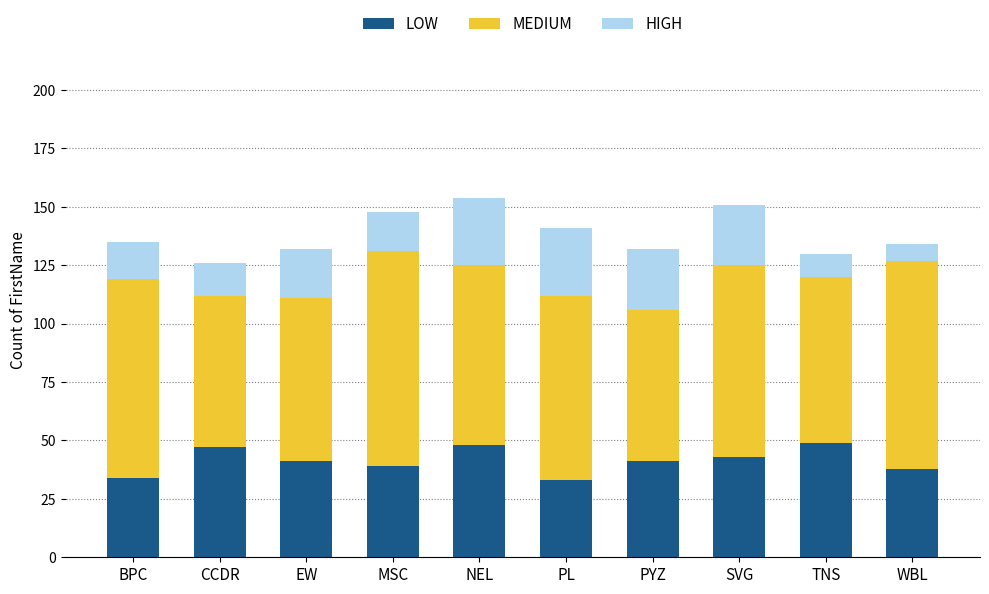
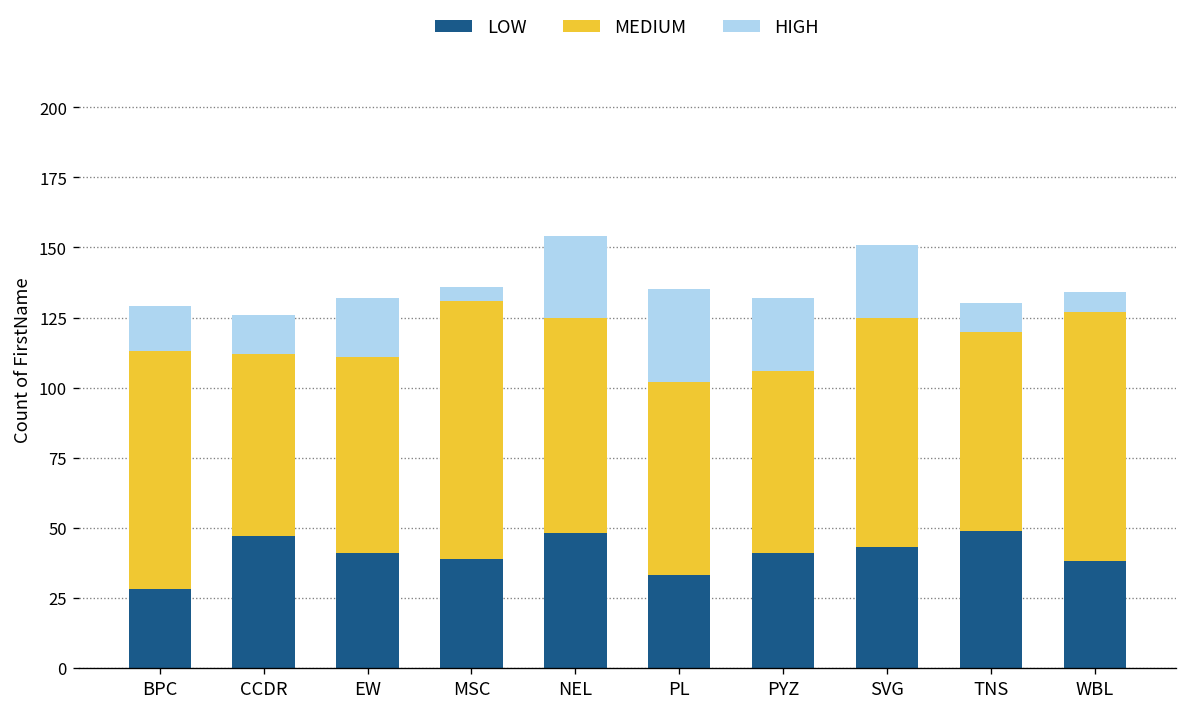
  {
    "LOW": {
-     "BPC": 34,
+     "BPC": 28,
      "CCDR": 47,
      "EW": 41,
      "MSC": 39,
      "NEL": 48,
      "PL": 33,
      "PYZ": 41,
      "SVG": 43,
      "TNS": 49,
      "WBL": 38
    },
    "MEDIUM": {
      "BPC": 85,
      "CCDR": 65,
      "EW": 70,
      "MSC": 92,
      "NEL": 77,
-     "PL": 79,
+     "PL": 69,
      "PYZ": 65,
      "SVG": 82,
      "TNS": 71,
      "WBL": 89
    },
    "HIGH": {
      "BPC": 16,
      "CCDR": 14,
      "EW": 21,
-     "MSC": 17,
+     "MSC": 5,
      "NEL": 29,
-     "PL": 29,
+     "PL": 33,
      "PYZ": 26,
      "SVG": 26,
      "TNS": 10,
      "WBL": 7
    }
  }
